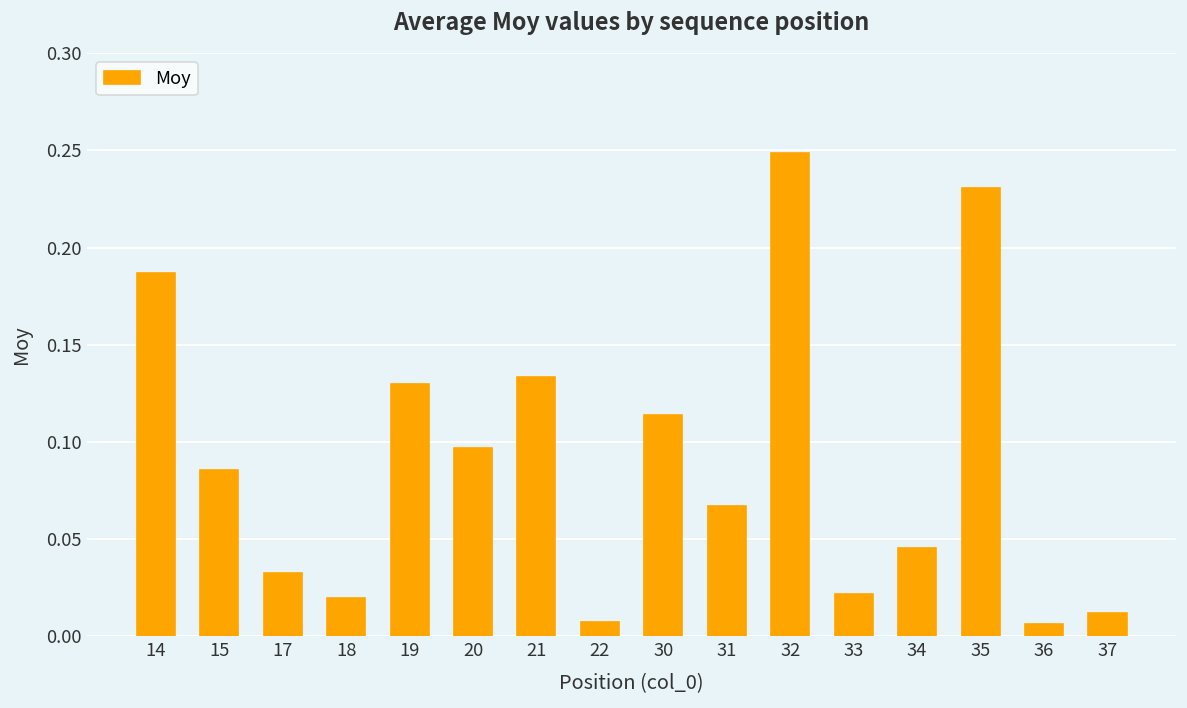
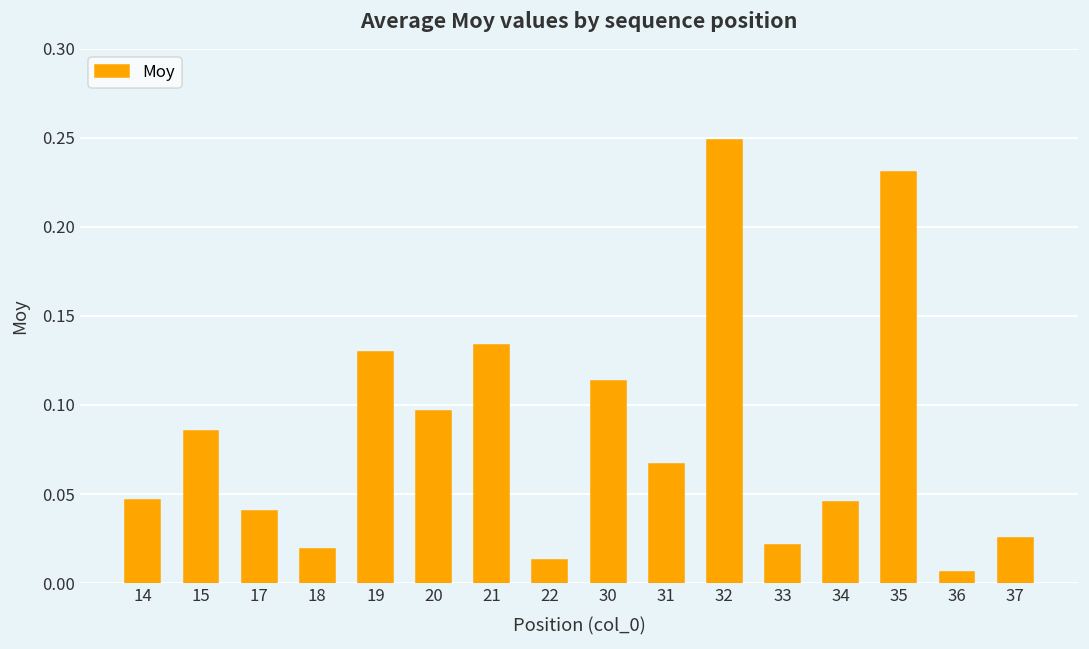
  {
-   "14": 0.187,
+   "14": 0.046,
    "15": 0.085,
-   "17": 0.033,
+   "17": 0.041,
    "18": 0.019,
    "19": 0.130,
    "20": 0.097,
    "21": 0.133,
-   "22": 0.007,
+   "22": 0.013,
    "30": 0.114,
    "31": 0.067,
    "32": 0.249,
    "33": 0.022,
    "34": 0.045,
    "35": 0.231,
    "36": 0.006,
-   "37": 0.012
+   "37": 0.025
  }
